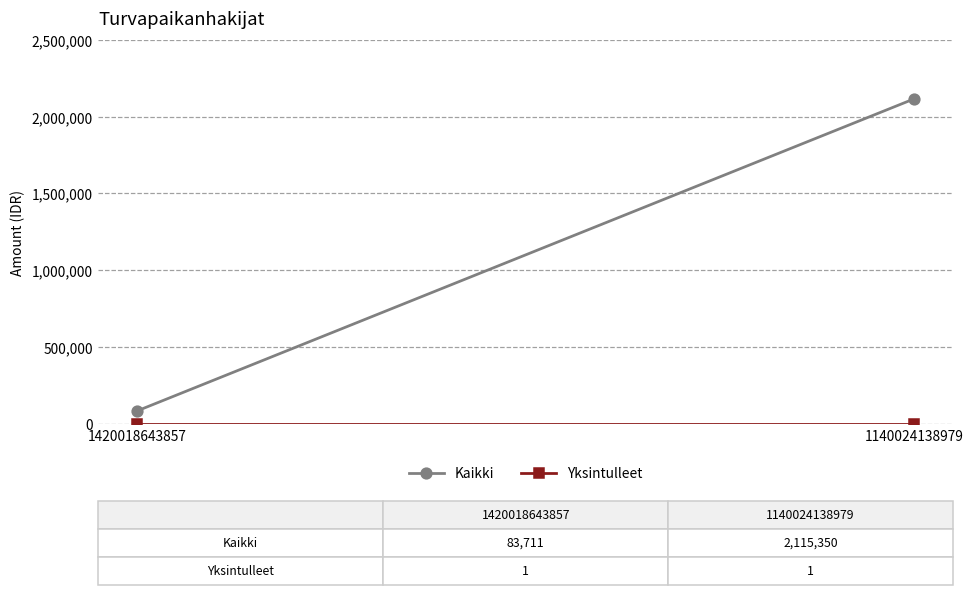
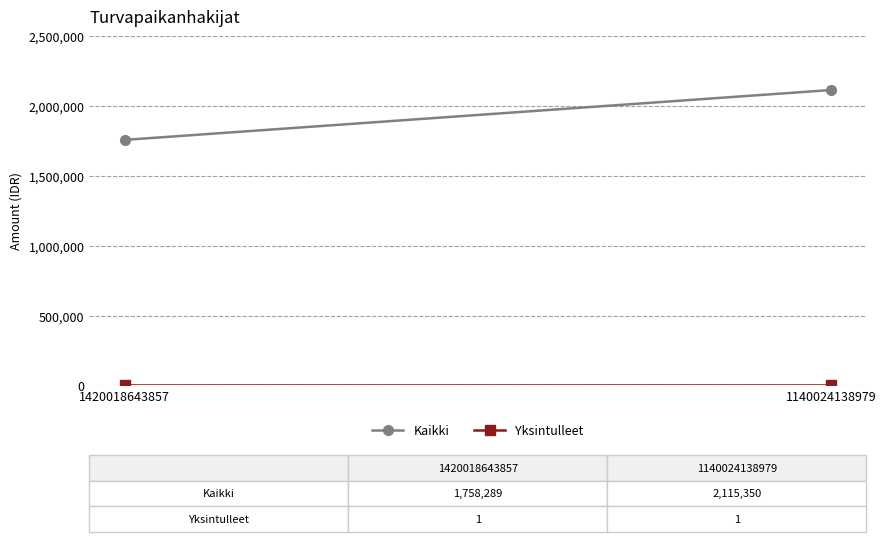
  {
    "Kaikki": {
-     "1420018643857": "83,711"
+     "1420018643857": "1,758,289"
    },
    "Yksintulleet": {
      "1420018643857": "0",
      "1140024138979": "0"
    }
  }
